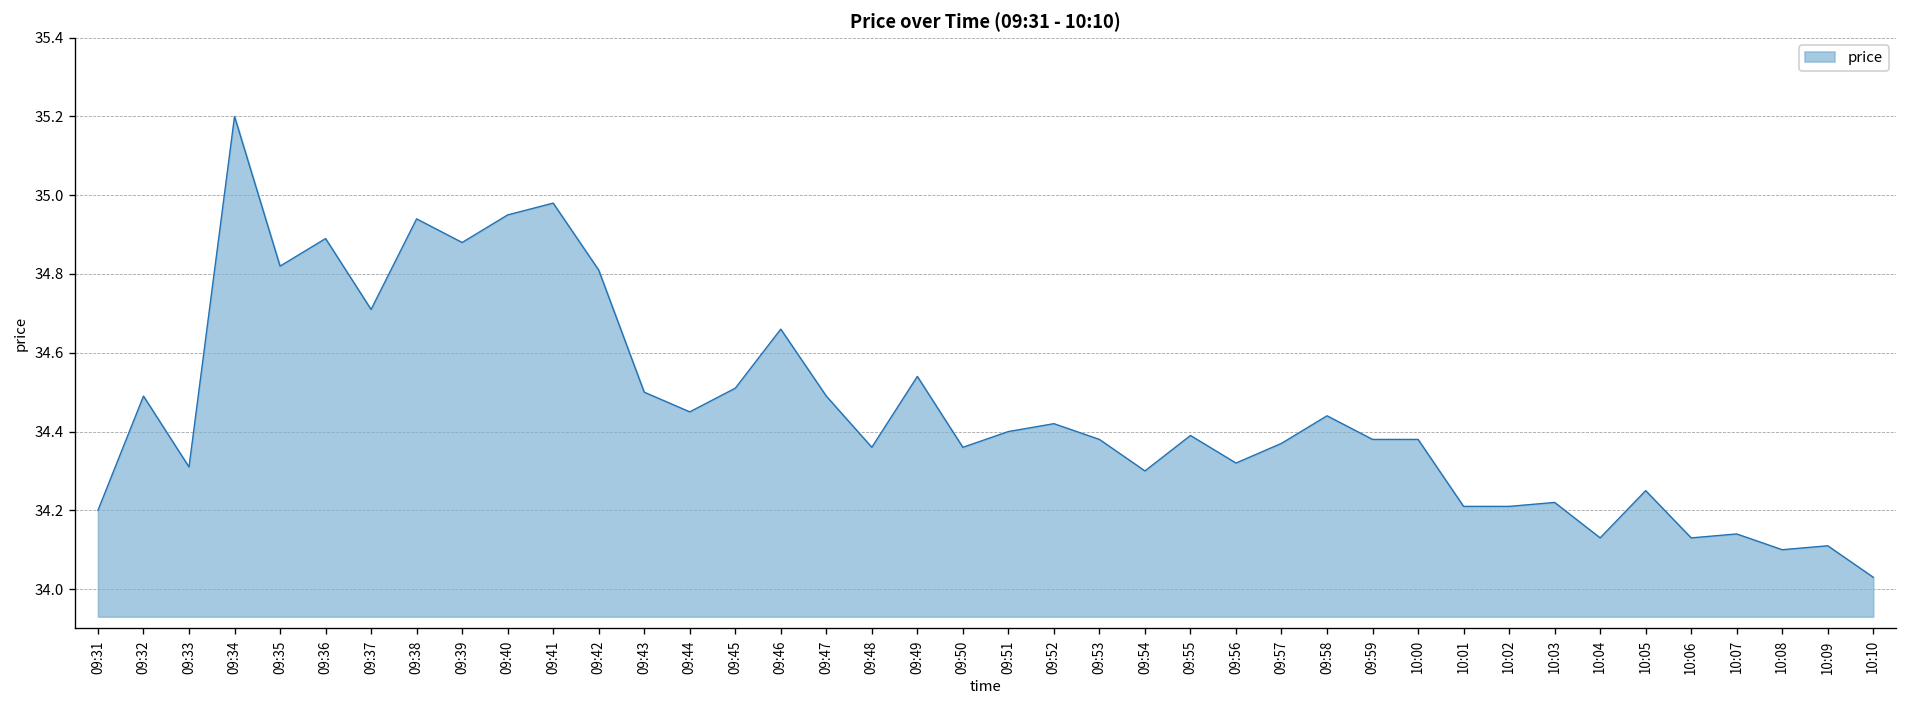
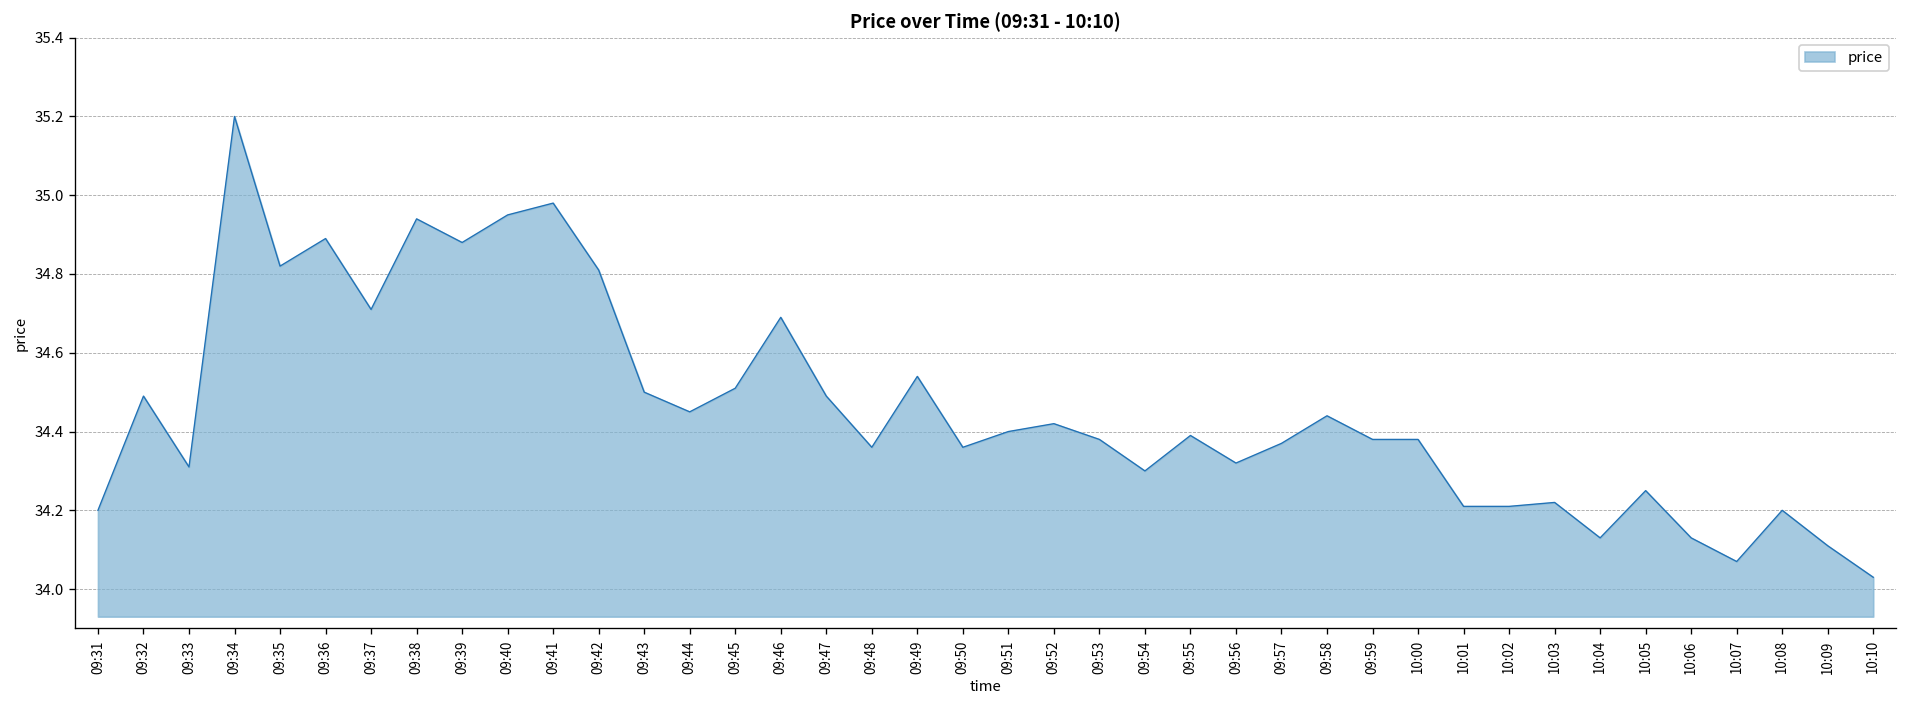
  {
    "09:31": 34.20,
    "09:32": 34.49,
    "09:33": 34.31,
    "09:34": 35.20,
    "09:35": 34.82,
    "09:36": 34.89,
    "09:37": 34.71,
    "09:38": 34.94,
    "09:39": 34.88,
    "09:40": 34.95,
    "09:41": 34.98,
    "09:42": 34.81,
    "09:43": 34.50,
    "09:44": 34.45,
    "09:45": 34.51,
-   "09:46": 34.66,
+   "09:46": 34.69,
    "09:47": 34.49,
    "09:48": 34.36,
    "09:49": 34.54,
    "09:50": 34.36,
    "09:51": 34.40,
    "09:52": 34.42,
    "09:53": 34.38,
    "09:54": 34.30,
    "09:55": 34.39,
    "09:56": 34.32,
    "09:57": 34.37,
    "09:58": 34.44,
    "09:59": 34.38,
    "10:00": 34.38,
    "10:01": 34.21,
    "10:02": 34.21,
    "10:03": 34.22,
    "10:04": 34.13,
    "10:05": 34.25,
    "10:06": 34.13,
-   "10:07": 34.14,
-   "10:08": 34.1,
+   "10:07": 34.07,
+   "10:08": 34.2,
    "10:09": 34.11,
    "10:10": 34.03
  }
